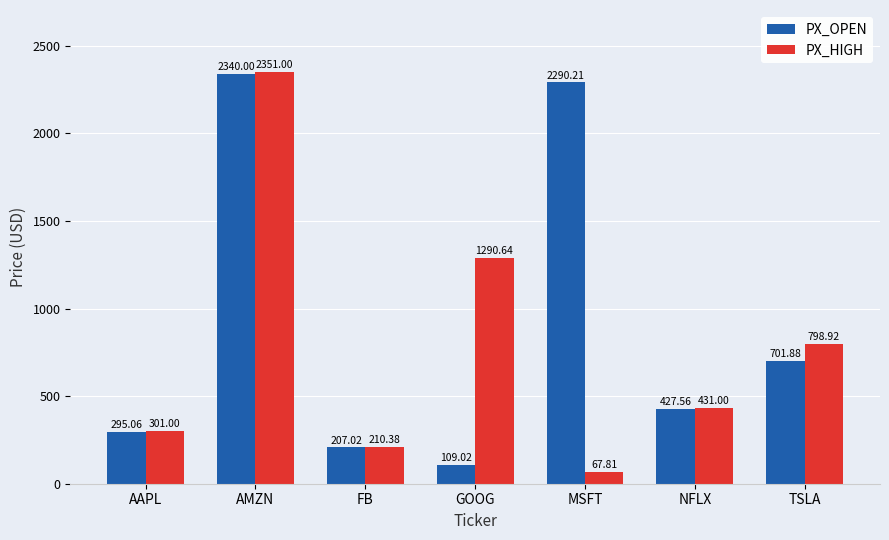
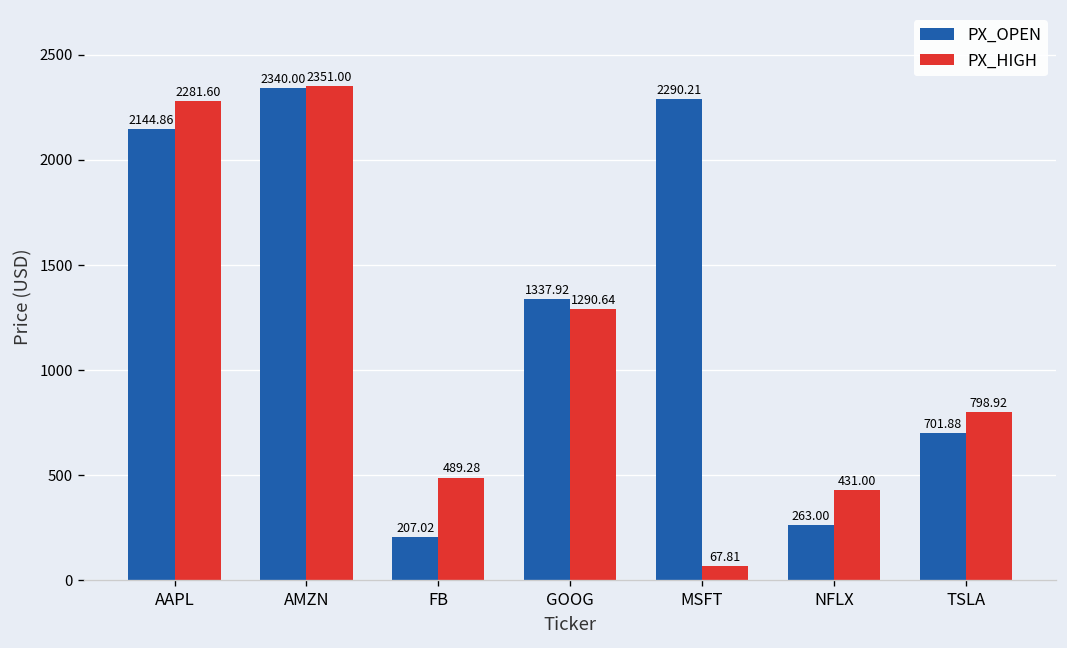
  {
    "PX_OPEN": {
-     "AAPL": 295.06,
+     "AAPL": 2144.86,
      "AMZN": 2340.00,
      "FB": 207.02,
-     "GOOG": 109.02,
+     "GOOG": 1337.92,
      "MSFT": 2290.21,
-     "NFLX": 427.56,
+     "NFLX": 263.00,
      "TSLA": 701.88
    },
    "PX_HIGH": {
-     "AAPL": 301.00,
+     "AAPL": 2281.60,
      "AMZN": 2351.00,
-     "FB": 210.38,
+     "FB": 489.28,
      "GOOG": 1290.64,
      "MSFT": 67.81,
      "NFLX": 431.00,
      "TSLA": 798.92
    }
  }
